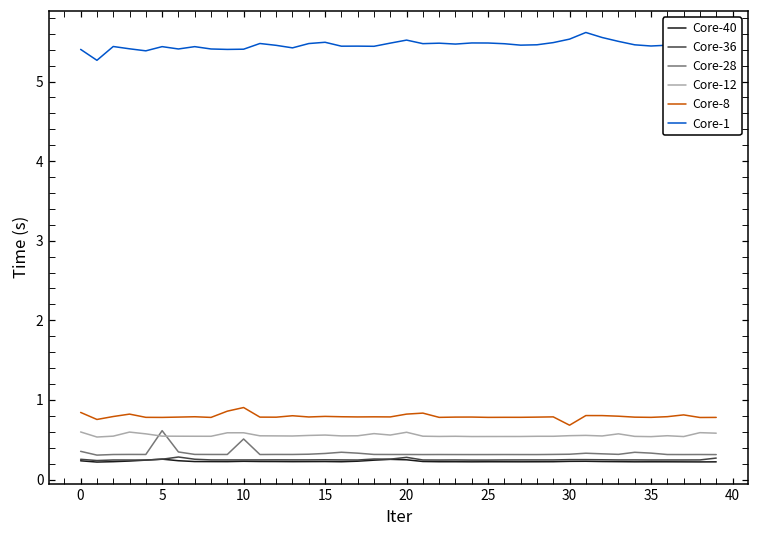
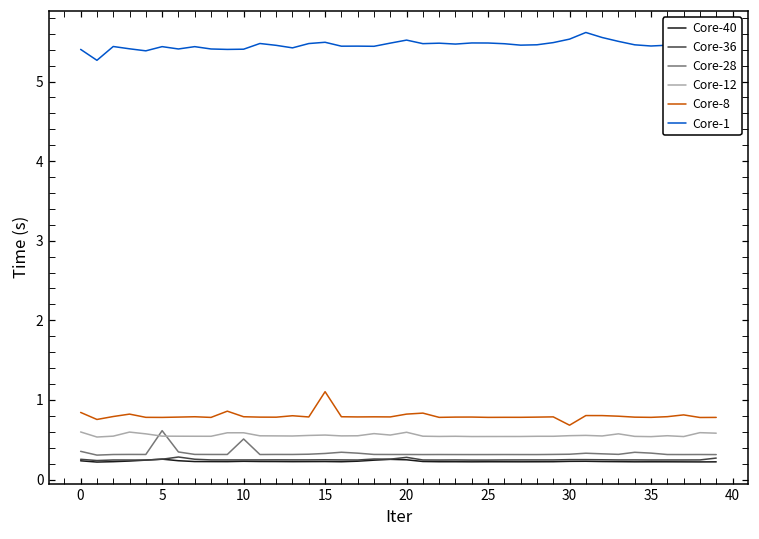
  {
    "Core-28": {
      "0": 0.4,
      "5": 0.6,
      "10": 0.5,
      "15": 0.3,
      "20": 0.3,
      "25": 0.3,
      "30": 0.3,
      "35": 0.3
    },
    "Core-12": {
      "0": 0.6,
      "5": 0.5,
      "10": 0.6,
      "15": 0.6,
      "20": 0.6,
      "25": 0.5,
      "30": 0.6,
      "35": 0.5
    },
    "Core-8": {
      "0": 0.8,
      "5": 0.8,
-     "10": 0.9,
-     "15": 0.8,
+     "10": 0.8,
+     "15": 1.1,
      "20": 0.8,
      "25": 0.8,
      "30": 0.7,
      "35": 0.8
    },
    "Core-1": {
      "0": 5.4,
      "5": 5.4,
      "10": 5.4,
      "15": 5.5,
      "20": 5.5,
      "25": 5.5,
      "30": 5.5,
      "35": 5.4
    }
  }
